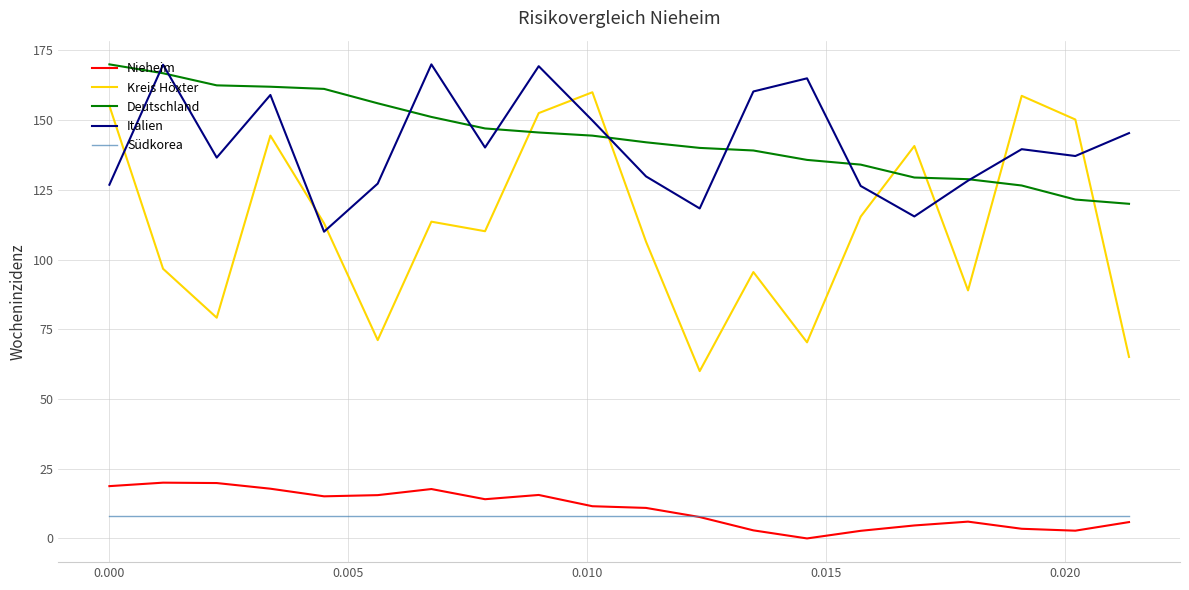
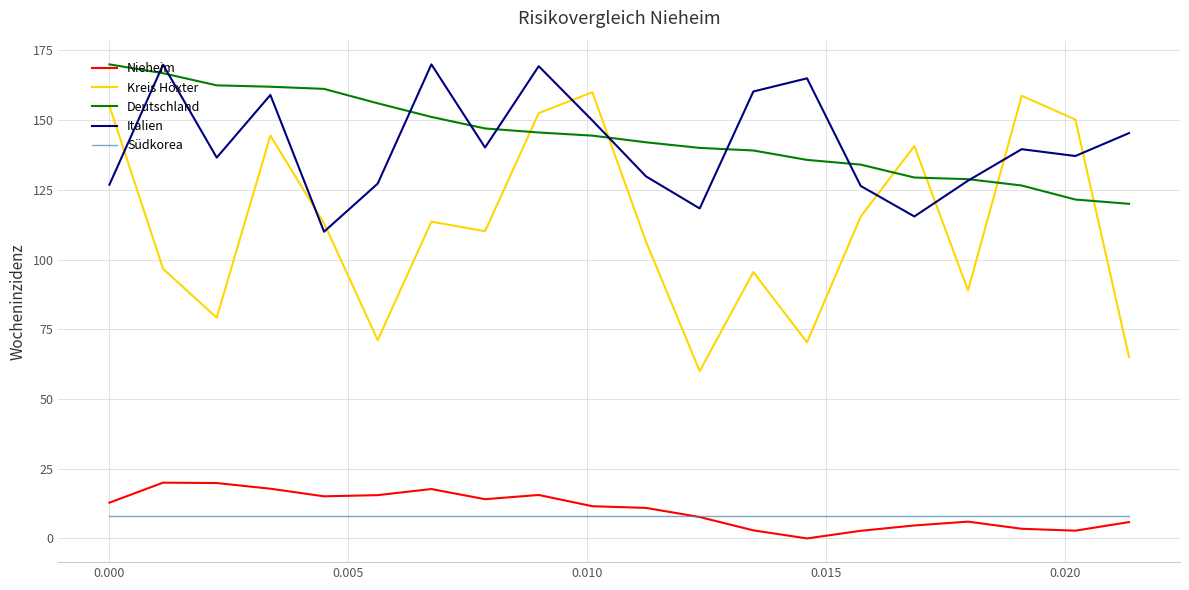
  {
    "Nieheim": {
-     "0.000": 19
+     "0.000": 13
    },
    "Kreis Höxter": {
      "0.000": 155
    },
    "Deutschland": {
      "0.000": 170
    },
    "Italien": {
      "0.000": 127
    },
    "Südkorea": {
      "0.000": 8
    }
  }
